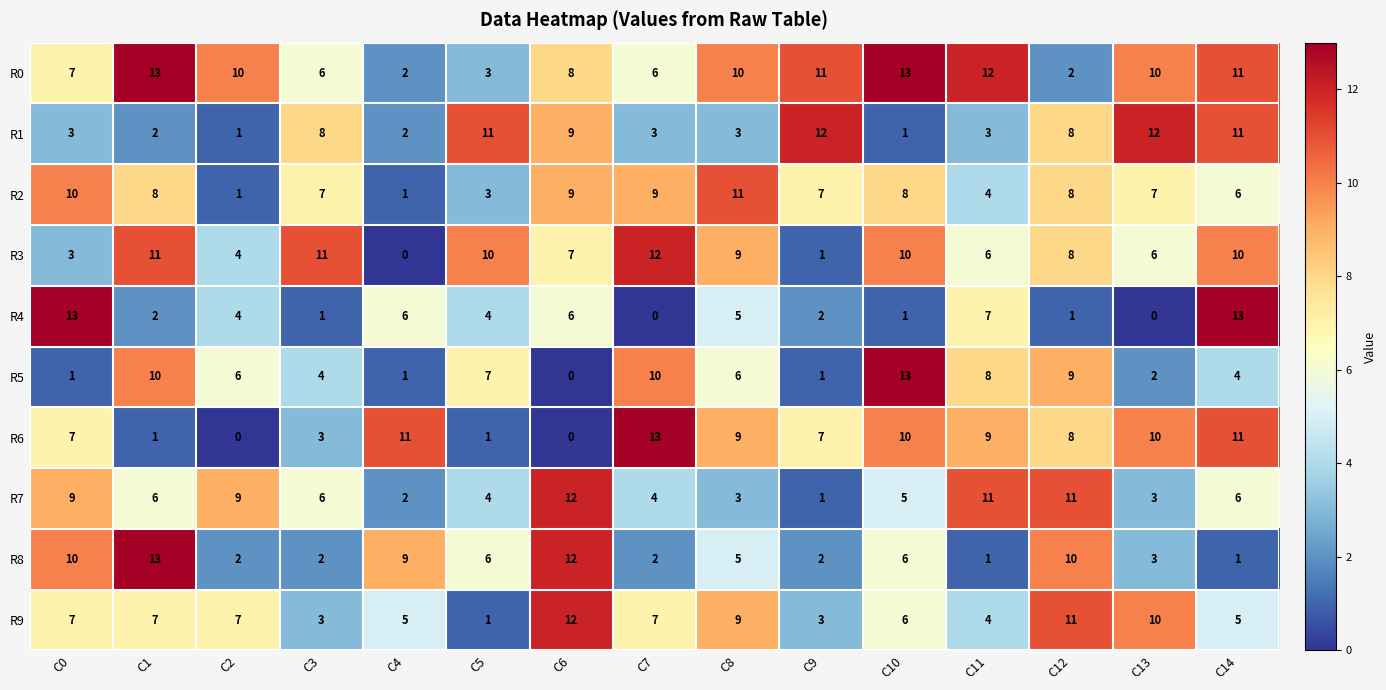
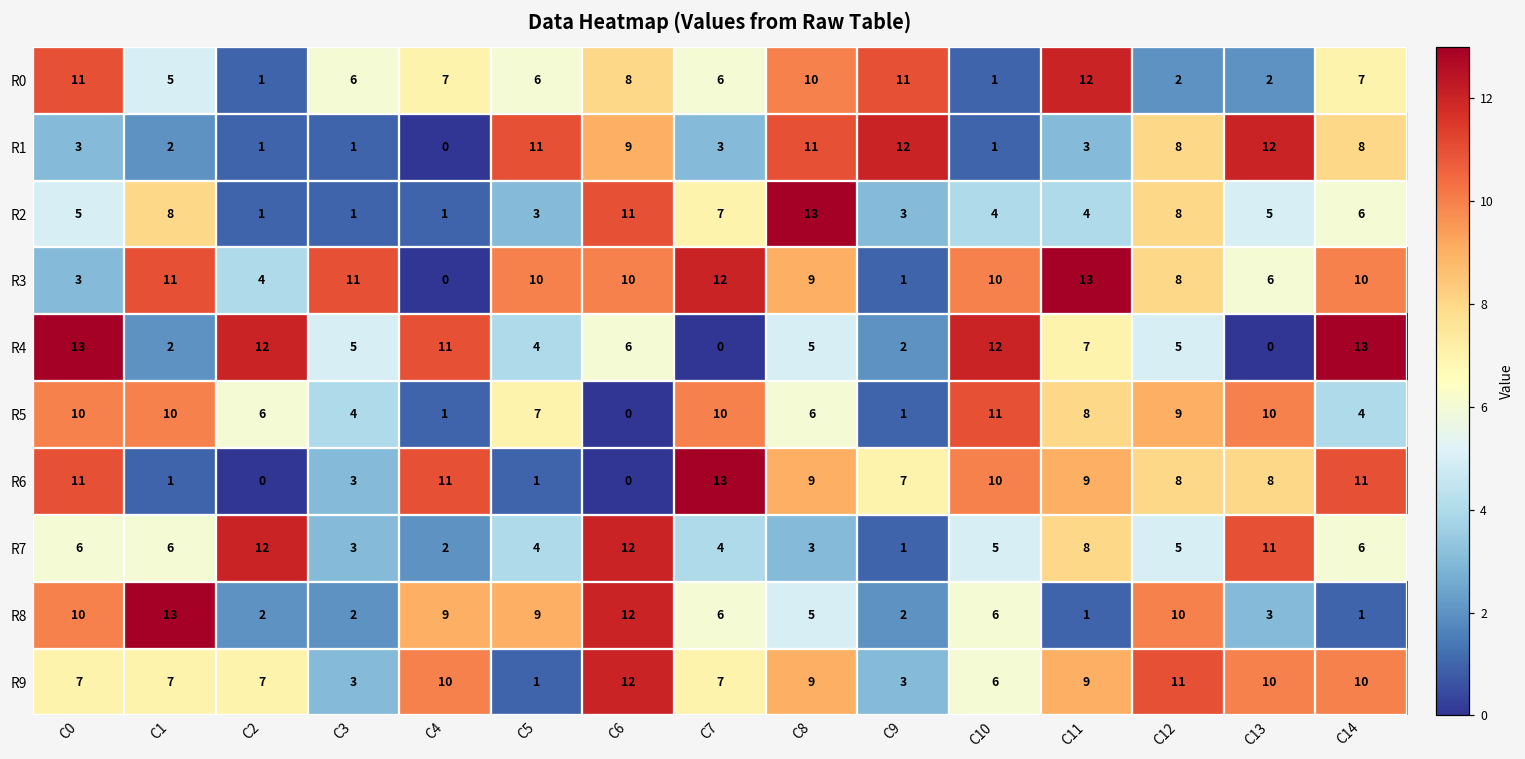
  {
    "R0": {
-     "C0": 7,
-     "C1": 13,
-     "C2": 10,
+     "C0": 11,
+     "C1": 5,
+     "C2": 1,
      "C3": 6,
-     "C4": 2,
-     "C5": 3,
+     "C4": 7,
+     "C5": 6,
      "C6": 8,
      "C7": 6,
      "C8": 10,
      "C9": 11,
-     "C10": 13,
+     "C10": 1,
      "C11": 12,
      "C12": 2,
-     "C13": 10,
-     "C14": 11
+     "C13": 2,
+     "C14": 7
    },
    "R1": {
      "C0": 3,
      "C1": 2,
      "C2": 1,
-     "C3": 8,
-     "C4": 2,
+     "C3": 1,
+     "C4": 0,
      "C5": 11,
      "C6": 9,
      "C7": 3,
-     "C8": 3,
+     "C8": 11,
      "C9": 12,
      "C10": 1,
      "C11": 3,
      "C12": 8,
      "C13": 12,
-     "C14": 11
+     "C14": 8
    },
    "R2": {
-     "C0": 10,
+     "C0": 5,
      "C1": 8,
      "C2": 1,
-     "C3": 7,
+     "C3": 1,
      "C4": 1,
      "C5": 3,
-     "C6": 9,
-     "C7": 9,
-     "C8": 11,
-     "C9": 7,
-     "C10": 8,
+     "C6": 11,
+     "C7": 7,
+     "C8": 13,
+     "C9": 3,
+     "C10": 4,
      "C11": 4,
      "C12": 8,
-     "C13": 7,
+     "C13": 5,
      "C14": 6
    },
    "R3": {
      "C0": 3,
      "C1": 11,
      "C2": 4,
      "C3": 11,
      "C4": 0,
      "C5": 10,
-     "C6": 7,
+     "C6": 10,
      "C7": 12,
      "C8": 9,
      "C9": 1,
      "C10": 10,
-     "C11": 6,
+     "C11": 13,
      "C12": 8,
      "C13": 6,
      "C14": 10
    },
    "R4": {
      "C0": 13,
      "C1": 2,
-     "C2": 4,
-     "C3": 1,
-     "C4": 6,
+     "C2": 12,
+     "C3": 5,
+     "C4": 11,
      "C5": 4,
      "C6": 6,
      "C7": 0,
      "C8": 5,
      "C9": 2,
-     "C10": 1,
+     "C10": 12,
      "C11": 7,
-     "C12": 1,
+     "C12": 5,
      "C13": 0,
      "C14": 13
    },
    "R5": {
-     "C0": 1,
+     "C0": 10,
      "C1": 10,
      "C2": 6,
      "C3": 4,
      "C4": 1,
      "C5": 7,
      "C6": 0,
      "C7": 10,
      "C8": 6,
      "C9": 1,
-     "C10": 13,
+     "C10": 11,
      "C11": 8,
      "C12": 9,
-     "C13": 2,
+     "C13": 10,
      "C14": 4
    },
    "R6": {
-     "C0": 7,
+     "C0": 11,
      "C1": 1,
      "C2": 0,
      "C3": 3,
      "C4": 11,
      "C5": 1,
      "C6": 0,
      "C7": 13,
      "C8": 9,
      "C9": 7,
      "C10": 10,
      "C11": 9,
      "C12": 8,
-     "C13": 10,
+     "C13": 8,
      "C14": 11
    },
    "R7": {
-     "C0": 9,
+     "C0": 6,
      "C1": 6,
-     "C2": 9,
-     "C3": 6,
+     "C2": 12,
+     "C3": 3,
      "C4": 2,
      "C5": 4,
      "C6": 12,
      "C7": 4,
      "C8": 3,
      "C9": 1,
      "C10": 5,
-     "C11": 11,
-     "C12": 11,
-     "C13": 3,
+     "C11": 8,
+     "C12": 5,
+     "C13": 11,
      "C14": 6
    },
    "R8": {
      "C0": 10,
      "C1": 13,
      "C2": 2,
      "C3": 2,
      "C4": 9,
-     "C5": 6,
+     "C5": 9,
      "C6": 12,
-     "C7": 2,
+     "C7": 6,
      "C8": 5,
      "C9": 2,
      "C10": 6,
      "C11": 1,
      "C12": 10,
      "C13": 3,
      "C14": 1
    },
    "R9": {
      "C0": 7,
      "C1": 7,
      "C2": 7,
      "C3": 3,
-     "C4": 5,
+     "C4": 10,
      "C5": 1,
      "C6": 12,
      "C7": 7,
      "C8": 9,
      "C9": 3,
      "C10": 6,
-     "C11": 4,
+     "C11": 9,
      "C12": 11,
      "C13": 10,
-     "C14": 5
+     "C14": 10
    }
  }
